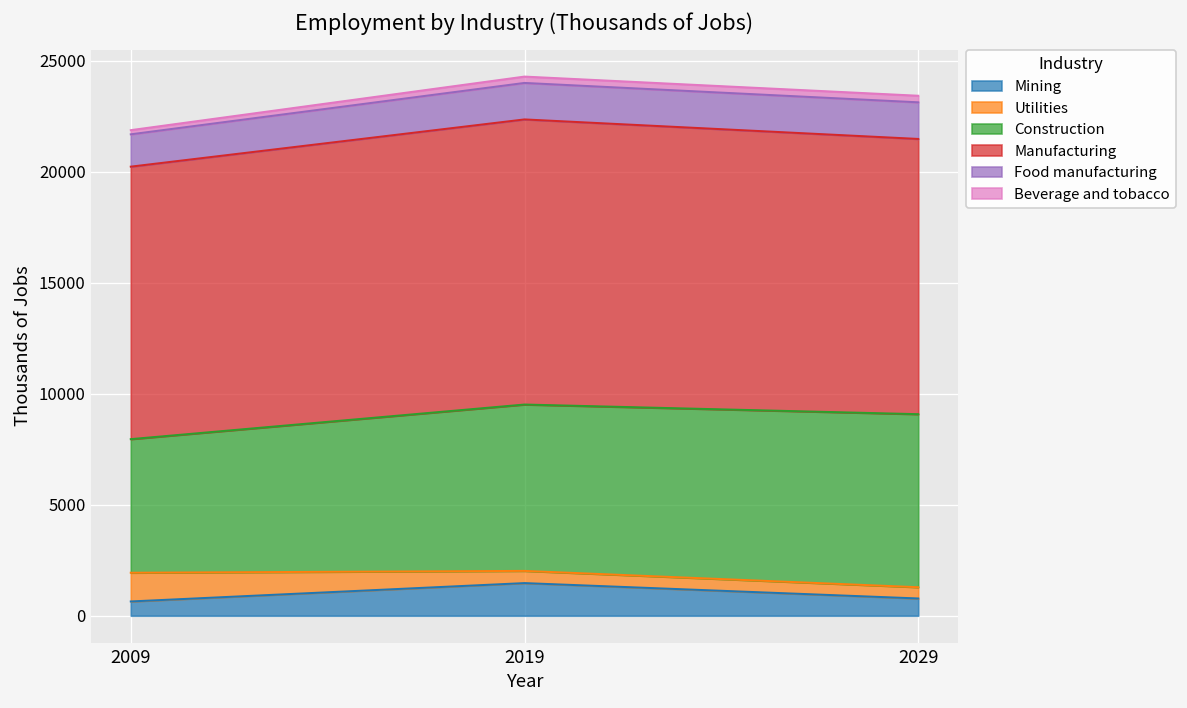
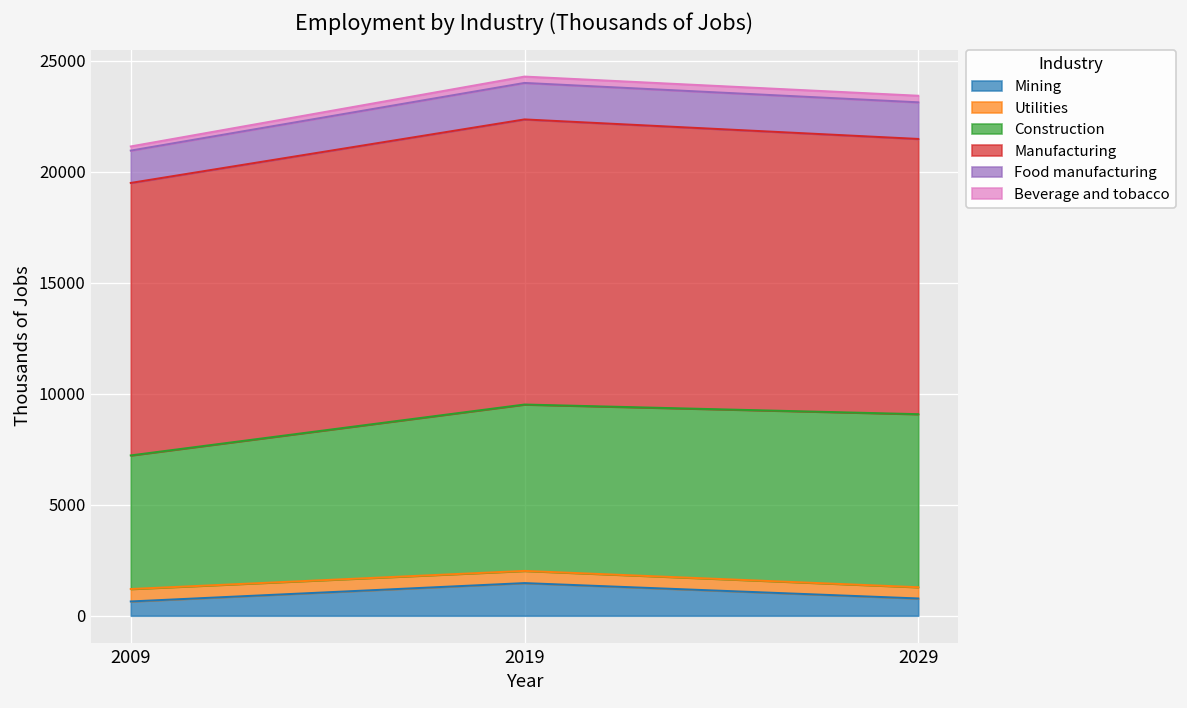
  {
    "Mining": {
      "2009": 600,
      "2019": 1500,
      "2029": 800
    },
    "Utilities": {
-     "2009": 1300,
+     "2009": 600,
      "2019": 500,
      "2029": 500
    },
    "Construction": {
      "2009": 6000,
      "2019": 7500,
      "2029": 7800
    },
    "Manufacturing": {
      "2009": 12300,
      "2019": 12800,
      "2029": 12400
    },
    "Food manufacturing": {
      "2009": 1500,
      "2019": 1600,
      "2029": 1600
    },
    "Beverage and tobacco": {
      "2009": 200,
      "2019": 300,
      "2029": 300
    }
  }
